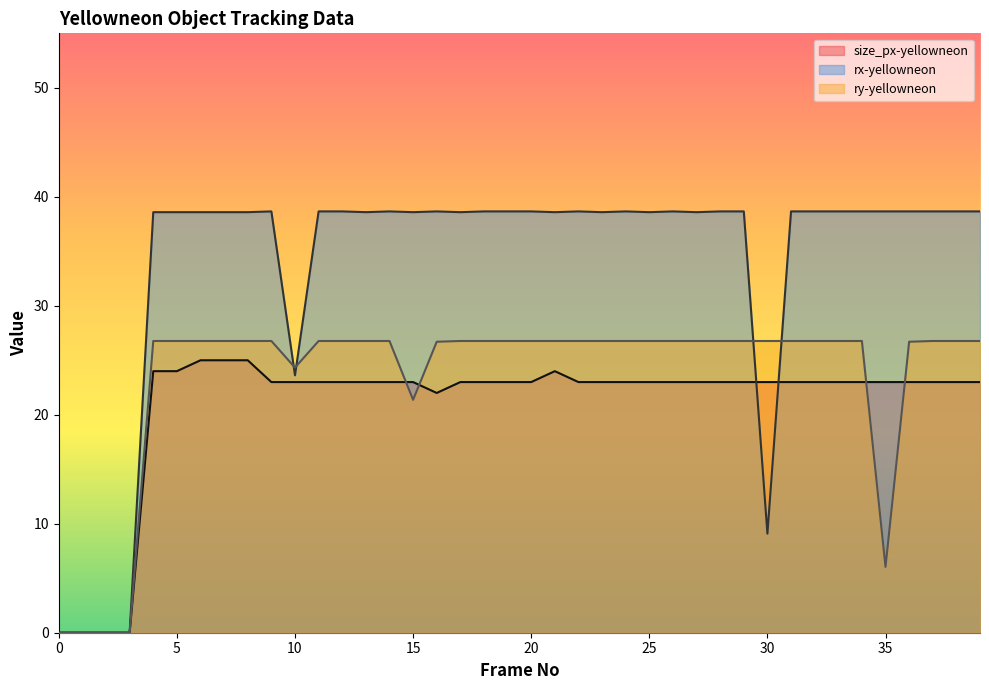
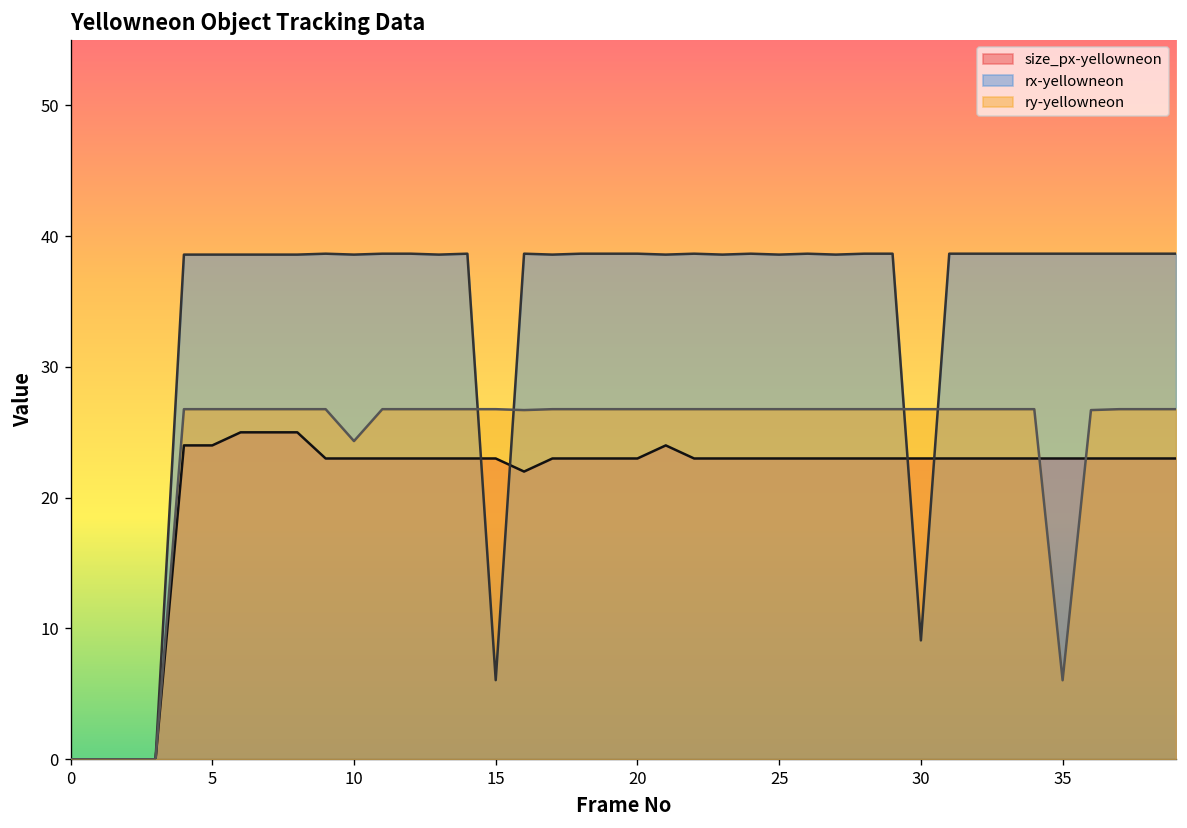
  {
    "size_px-yellowneon": {
      "5": 24.0,
      "10": 23.0,
      "15": 23.0,
      "20": 23.0,
      "25": 23.0,
      "30": 23.0,
      "35": 23.0
    },
    "rx-yellowneon": {
      "5": 38.6,
-     "10": 23.6,
-     "15": 38.6,
+     "10": 38.6,
+     "15": 6.1,
      "20": 38.7,
      "25": 38.6,
      "30": 9.1,
      "35": 38.7
    },
    "ry-yellowneon": {
      "5": 26.8,
      "10": 24.3,
-     "15": 21.4,
+     "15": 26.8,
      "20": 26.8,
      "25": 26.8,
      "30": 26.8,
      "35": 6.0
    }
  }
